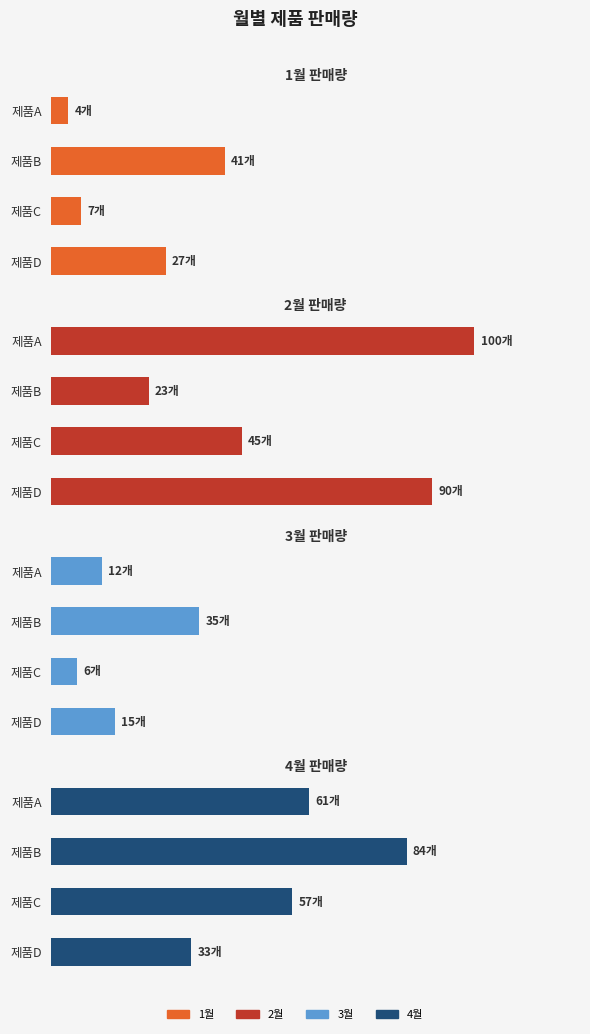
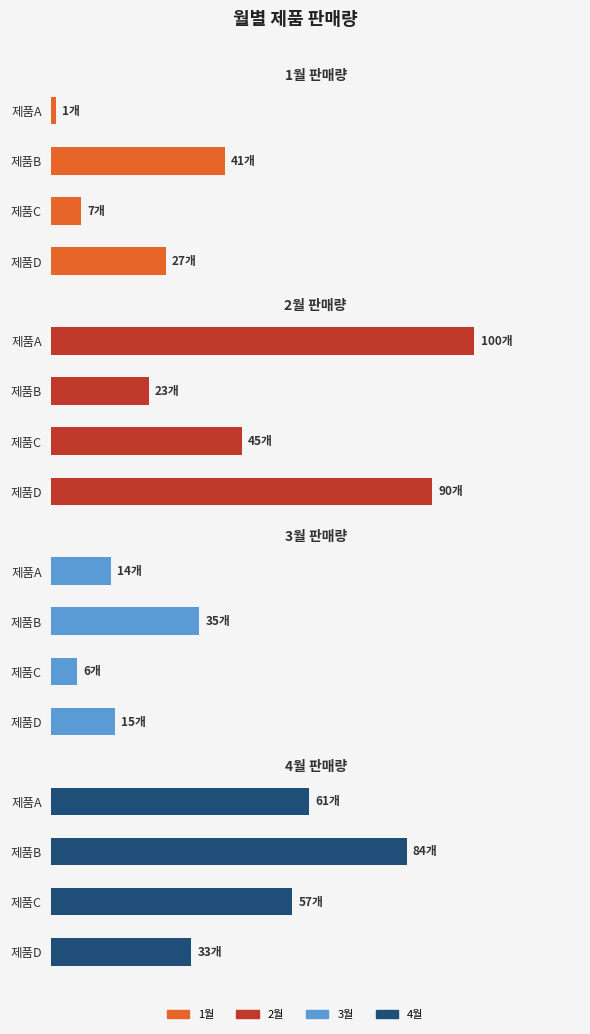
  {
    "1월 판매량": {
-     "제품A": "4개",
+     "제품A": "1개",
      "제품B": "41개",
      "제품C": "7개",
      "제품D": "27개"
    },
    "2월 판매량": {
      "제품A": "100개",
      "제품B": "23개",
      "제품C": "45개",
      "제품D": "90개"
    },
    "3월 판매량": {
-     "제품A": "12개",
+     "제품A": "14개",
      "제품B": "35개",
      "제품C": "6개",
      "제품D": "15개"
    },
    "4월 판매량": {
      "제품A": "61개",
      "제품B": "84개",
      "제품C": "57개",
      "제품D": "33개"
    }
  }
